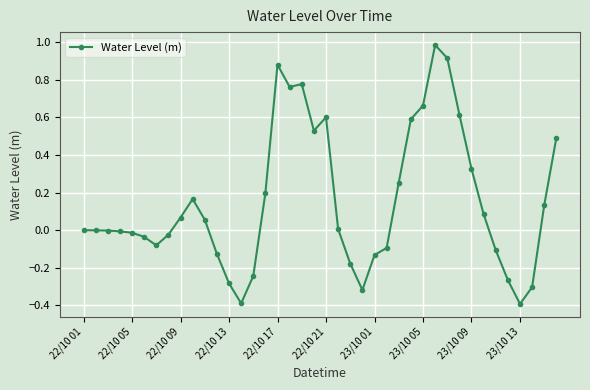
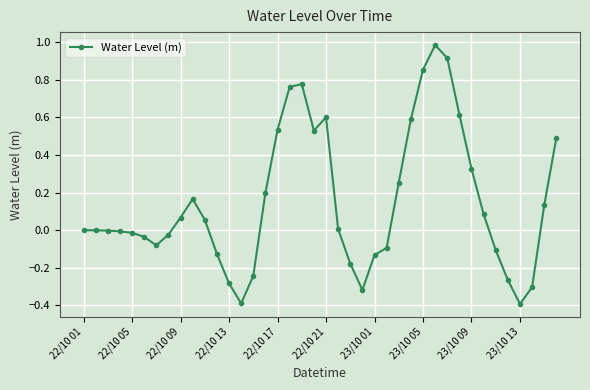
  {
    "22/10 01": 0.00,
    "22/10 05": -0.01,
    "22/10 09": 0.07,
    "22/10 13": -0.28,
-   "22/10 17": 0.88,
+   "22/10 17": 0.53,
    "22/10 21": 0.60,
    "23/10 01": -0.13,
-   "23/10 05": 0.66,
+   "23/10 05": 0.85,
    "23/10 09": 0.33,
    "23/10 13": -0.39
  }
